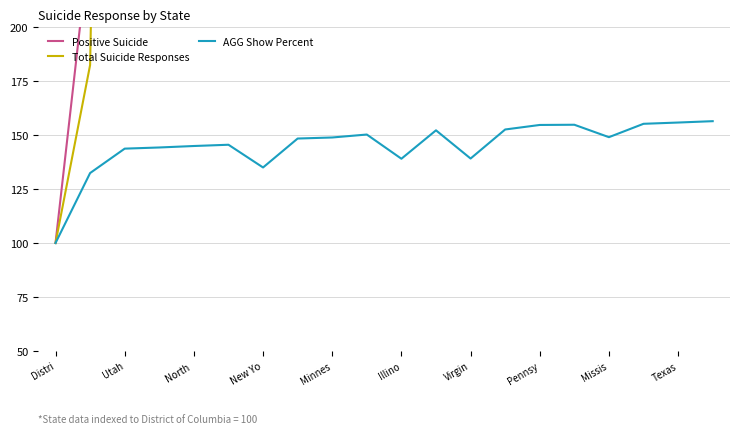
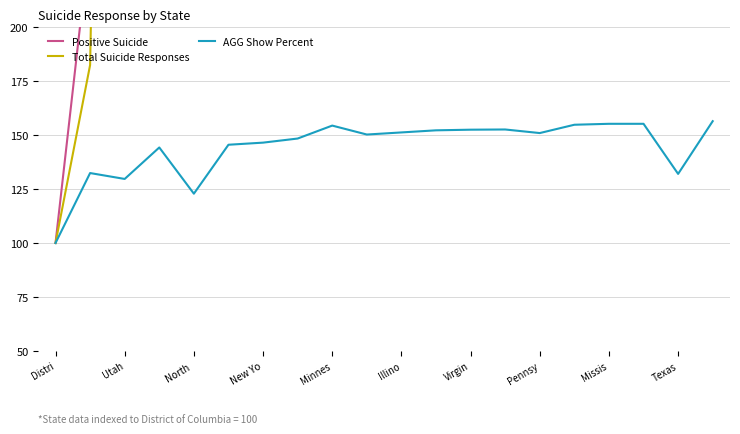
  {
    "AGG Show Percent": {
-     "Utah": 144,
-     "North": 145,
-     "New Yo": 135,
-     "Minnes": 149,
-     "Illino": 139,
-     "Virgin": 139,
-     "Pennsy": 155,
-     "Missis": 149,
-     "Texas": 156
+     "Utah": 130,
+     "North": 123,
+     "New Yo": 147,
+     "Minnes": 154,
+     "Illino": 151,
+     "Virgin": 153,
+     "Pennsy": 151,
+     "Missis": 155,
+     "Texas": 132
    }
  }
